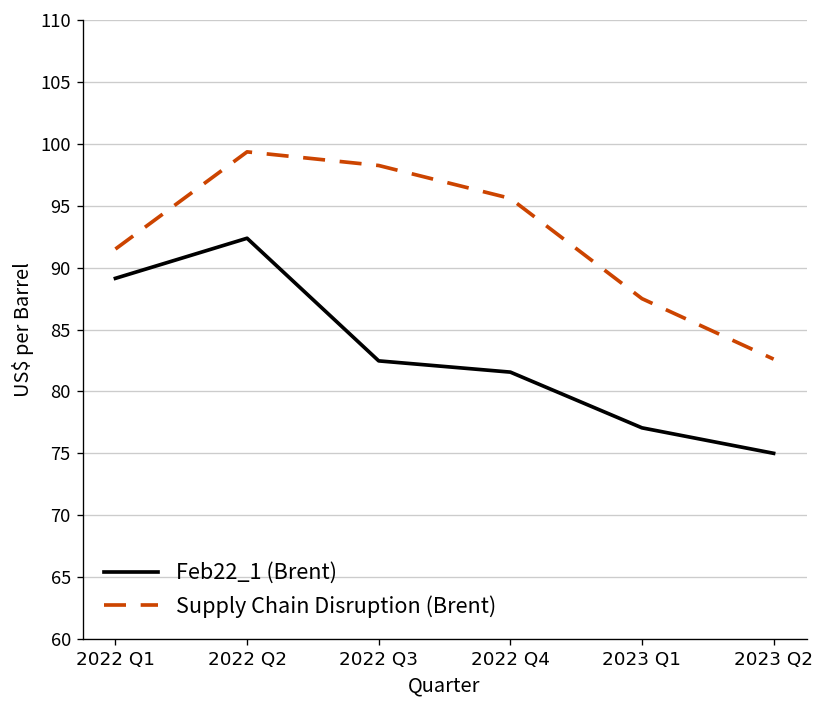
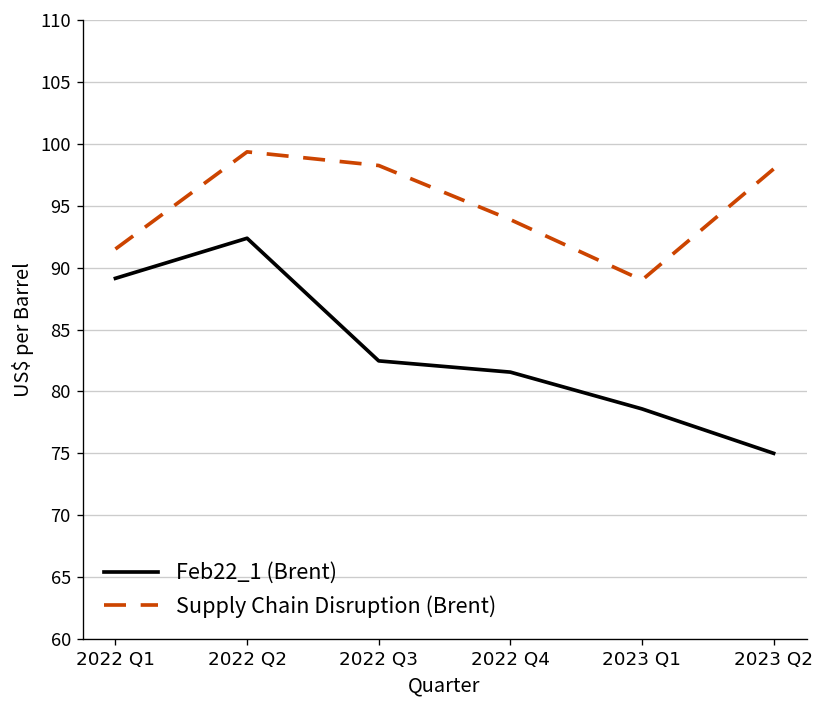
  {
    "Feb22_1 (Brent)": {
      "2022 Q1": 89.1,
      "2022 Q2": 92.4,
      "2022 Q3": 82.5,
      "2022 Q4": 81.6,
-     "2023 Q1": 77.1,
+     "2023 Q1": 78.6,
      "2023 Q2": 75.0
    },
    "Supply Chain Disruption (Brent)": {
      "2022 Q1": 91.5,
      "2022 Q2": 99.3,
      "2022 Q3": 98.2,
-     "2022 Q4": 95.6,
-     "2023 Q1": 87.5,
-     "2023 Q2": 82.6
+     "2022 Q4": 93.9,
+     "2023 Q1": 89.0,
+     "2023 Q2": 98.0
    }
  }
